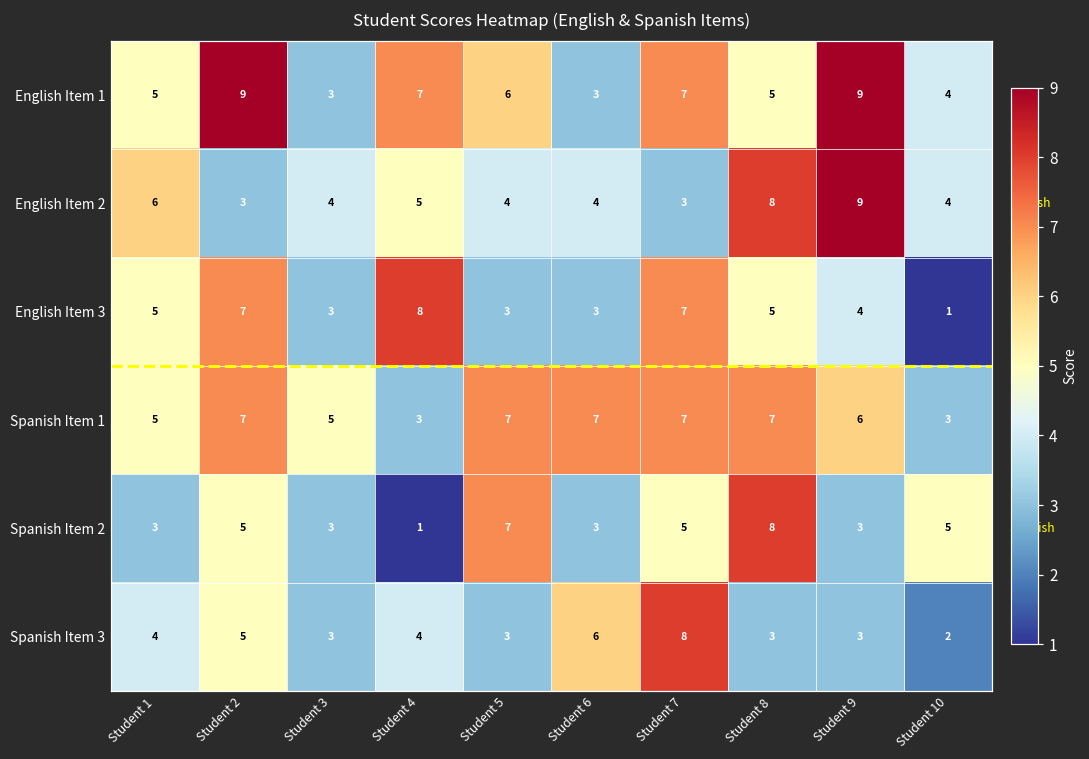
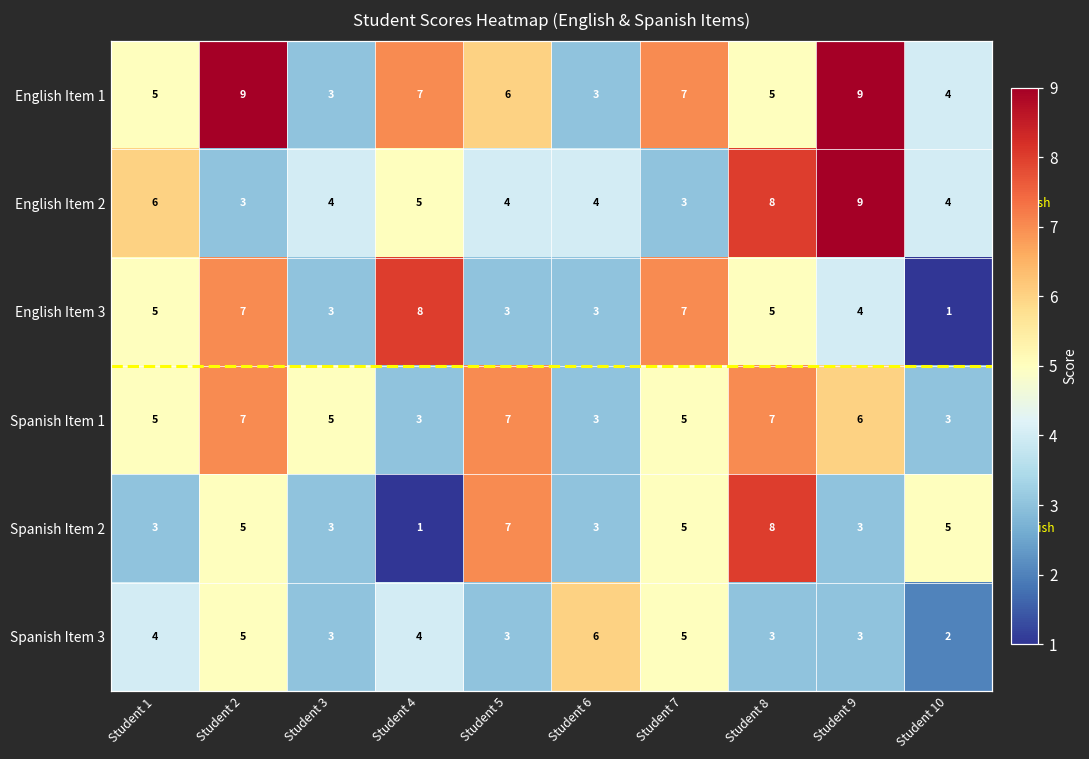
  {
    "English Item 1": {
      "Student 1": 5,
      "Student 2": 9,
      "Student 3": 3,
      "Student 4": 7,
      "Student 5": 6,
      "Student 6": 3,
      "Student 7": 7,
      "Student 8": 5,
      "Student 9": 9,
      "Student 10": 4
    },
    "English Item 2": {
      "Student 1": 6,
      "Student 2": 3,
      "Student 3": 4,
      "Student 4": 5,
      "Student 5": 4,
      "Student 6": 4,
      "Student 7": 3,
      "Student 8": 8,
      "Student 9": 9,
      "Student 10": 4
    },
    "English Item 3": {
      "Student 1": 5,
      "Student 2": 7,
      "Student 3": 3,
      "Student 4": 8,
      "Student 5": 3,
      "Student 6": 3,
      "Student 7": 7,
      "Student 8": 5,
      "Student 9": 4,
      "Student 10": 1
    },
    "Spanish Item 1": {
      "Student 1": 5,
      "Student 2": 7,
      "Student 3": 5,
      "Student 4": 3,
      "Student 5": 7,
-     "Student 6": 7,
-     "Student 7": 7,
+     "Student 6": 3,
+     "Student 7": 5,
      "Student 8": 7,
      "Student 9": 6,
      "Student 10": 3
    },
    "Spanish Item 2": {
      "Student 1": 3,
      "Student 2": 5,
      "Student 3": 3,
      "Student 4": 1,
      "Student 5": 7,
      "Student 6": 3,
      "Student 7": 5,
      "Student 8": 8,
      "Student 9": 3,
      "Student 10": 5
    },
    "Spanish Item 3": {
      "Student 1": 4,
      "Student 2": 5,
      "Student 3": 3,
      "Student 4": 4,
      "Student 5": 3,
      "Student 6": 6,
-     "Student 7": 8,
+     "Student 7": 5,
      "Student 8": 3,
      "Student 9": 3,
      "Student 10": 2
    }
  }
